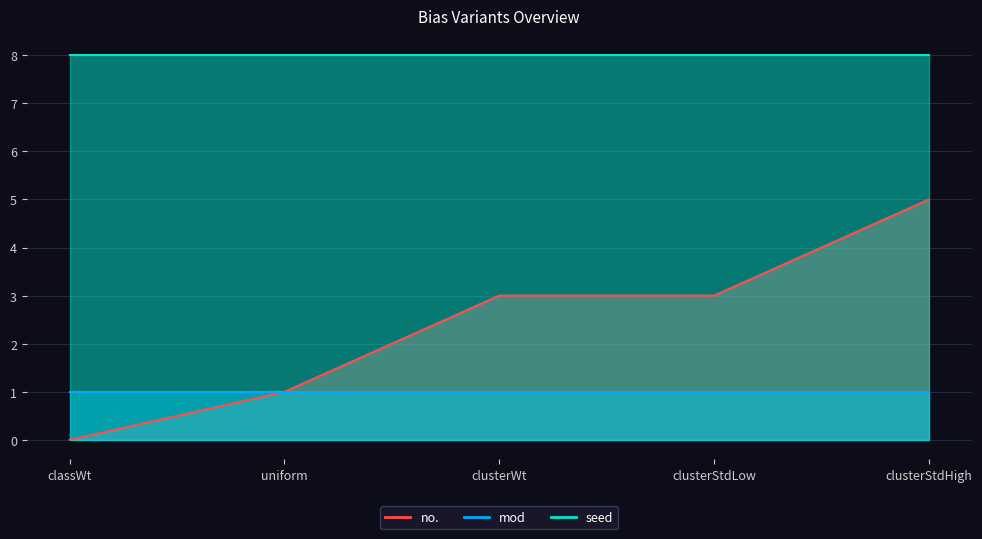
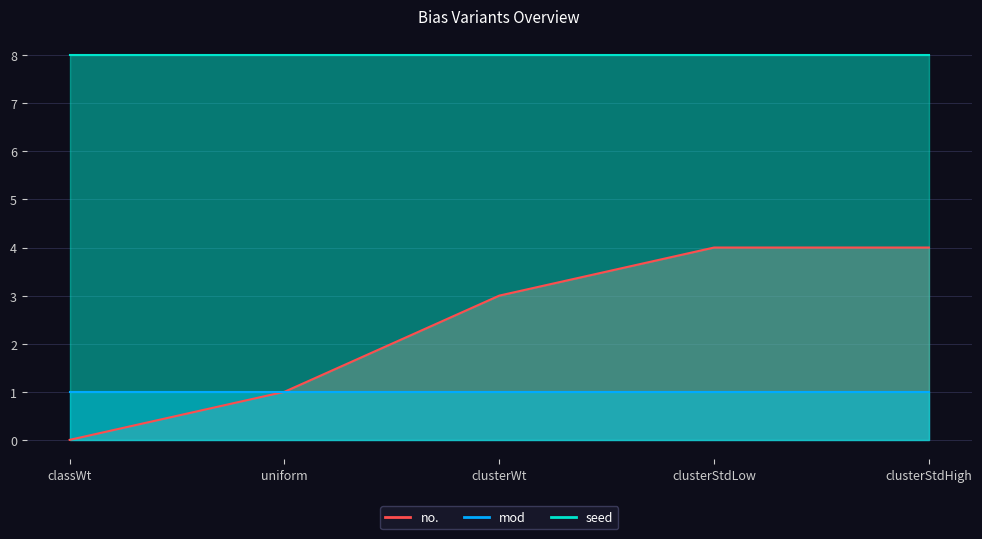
  {
    "no.": {
      "classWt": 0,
      "clusterWt": 3,
-     "clusterStdLow": 3,
-     "clusterStdHigh": 5
+     "clusterStdLow": 4,
+     "clusterStdHigh": 4
    }
  }
